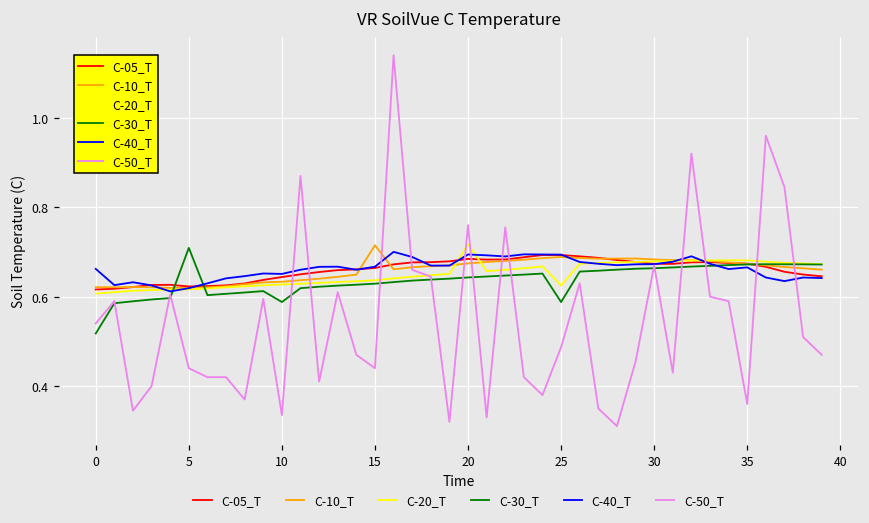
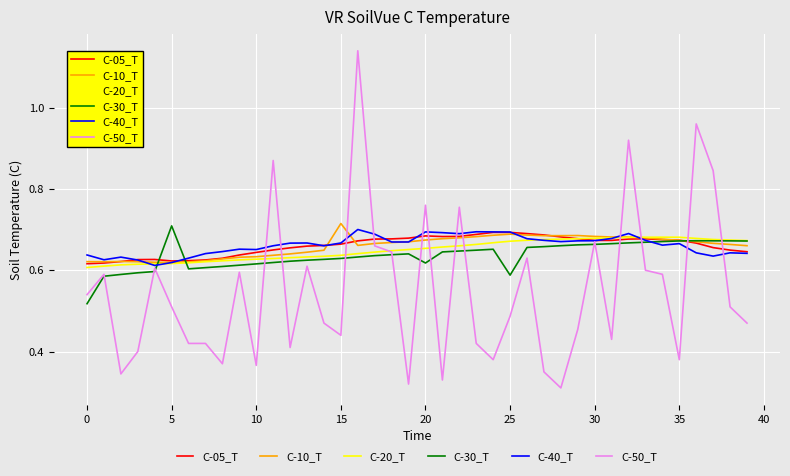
  {
    "C-05_T": {
      "10": 0.64,
      "20": 0.68
    },
    "C-10_T": {
      "15": 0.72,
      "20": 0.67
    },
    "C-20_T": {
      "0": 0.61,
      "15": 0.64,
-     "20": 0.72,
-     "25": 0.63,
+     "20": 0.65,
+     "25": 0.67,
      "35": 0.68
    },
    "C-30_T": {
      "0": 0.52,
      "5": 0.71,
-     "10": 0.59,
+     "10": 0.62,
      "15": 0.63,
-     "20": 0.64,
+     "20": 0.62,
      "25": 0.59,
      "30": 0.66
    },
    "C-40_T": {
-     "0": 0.66,
+     "0": 0.64,
      "10": 0.65,
      "20": 0.69,
      "35": 0.67
    },
    "C-50_T": {
      "0": 0.54,
-     "5": 0.44,
-     "10": 0.34,
+     "5": 0.51,
+     "10": 0.37,
      "15": 0.44,
      "20": 0.76,
      "25": 0.49,
-     "35": 0.36
+     "35": 0.38
    }
  }
